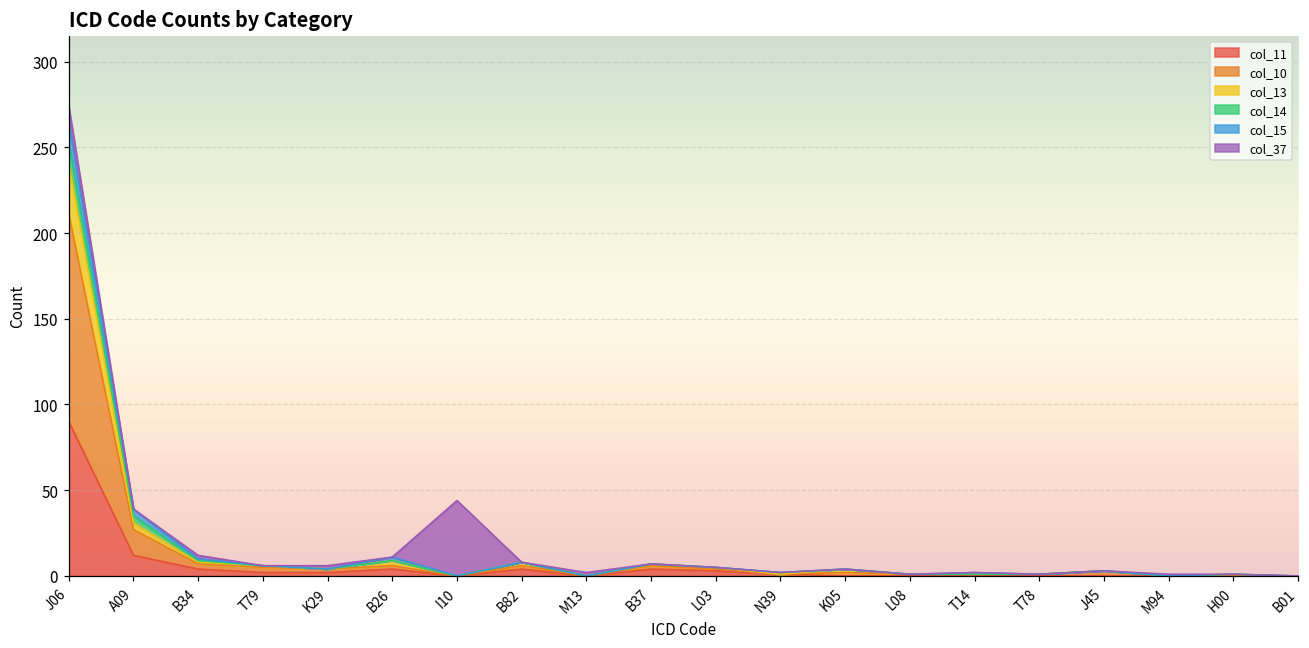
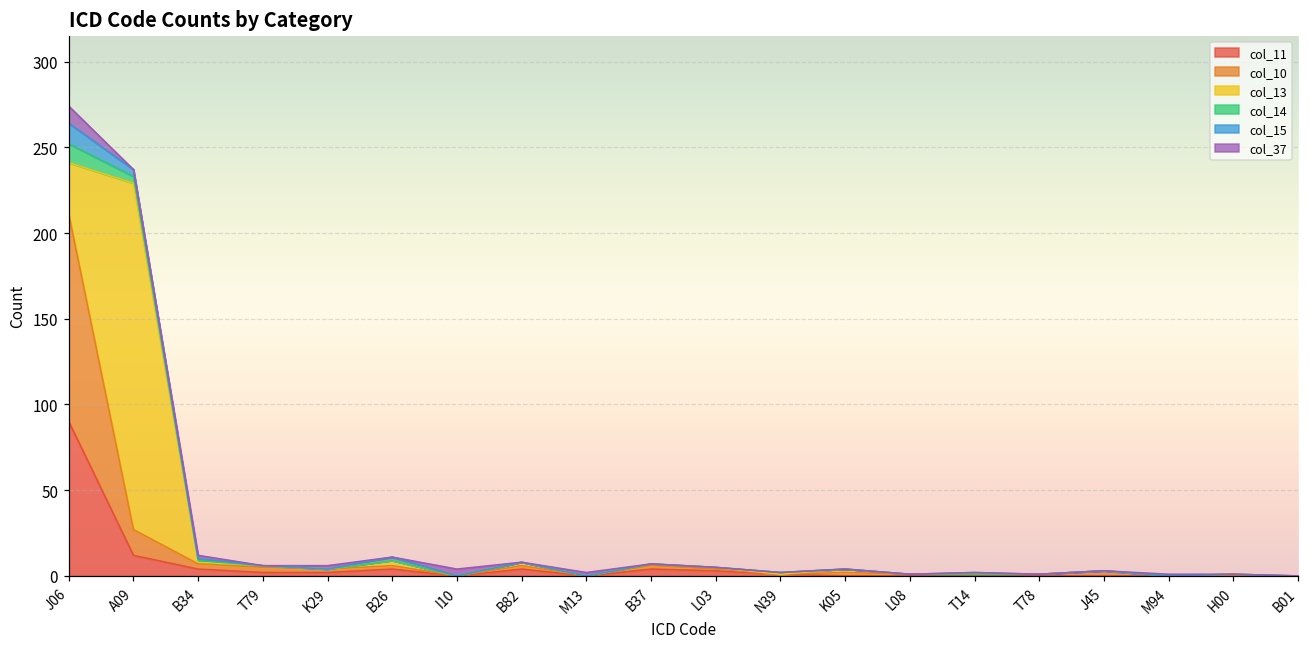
  {
    "col_13": {
      "J06": 30,
-     "A09": 4
+     "A09": 202
    },
    "col_14": {
      "J06": 11,
      "A09": 4
    },
    "col_15": {
      "J06": 12
    },
    "col_37": {
      "J06": 10,
      "B34": 2,
      "K29": 2,
-     "I10": 44,
+     "I10": 4,
      "M13": 2
    }
  }
